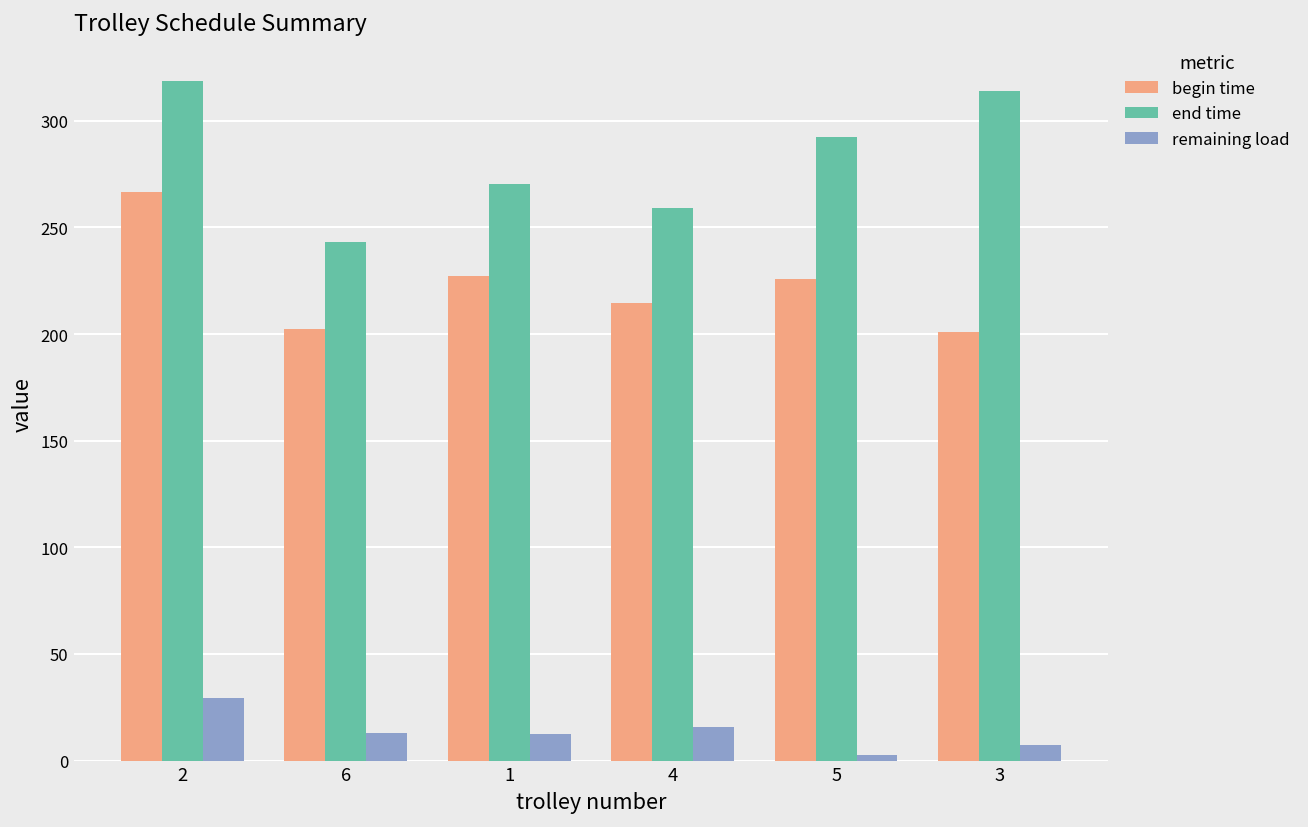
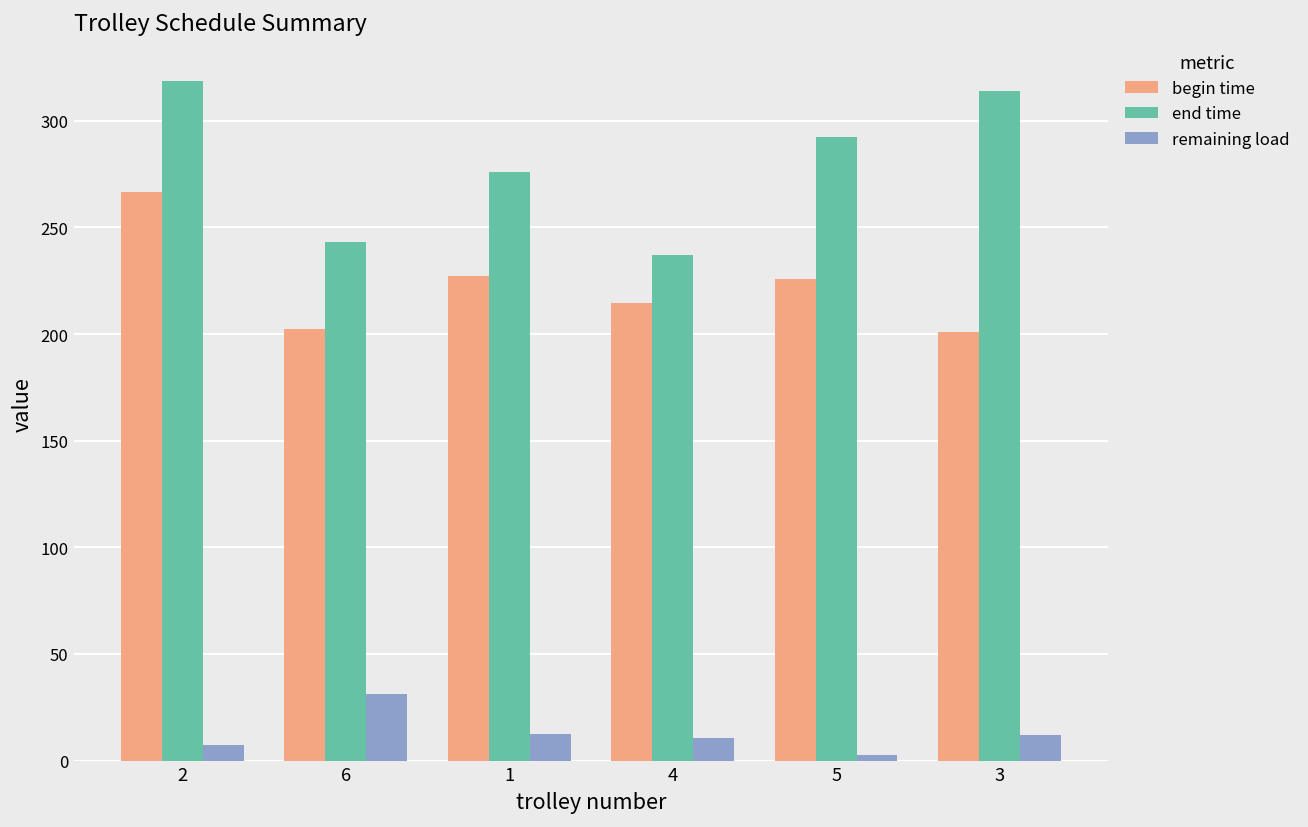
  {
    "begin time": {
      "2": 266,
      "6": 202,
      "1": 227,
      "4": 214,
      "5": 226,
      "3": 201
    },
    "end time": {
      "2": 319,
      "6": 243,
-     "1": 270,
-     "4": 259,
+     "1": 276,
+     "4": 237,
      "5": 293,
      "3": 314
    },
    "remaining load": {
-     "2": 30,
-     "6": 13,
+     "2": 7,
+     "6": 31,
      "1": 13,
-     "4": 16,
+     "4": 11,
      "5": 3,
-     "3": 7
+     "3": 12
    }
  }
